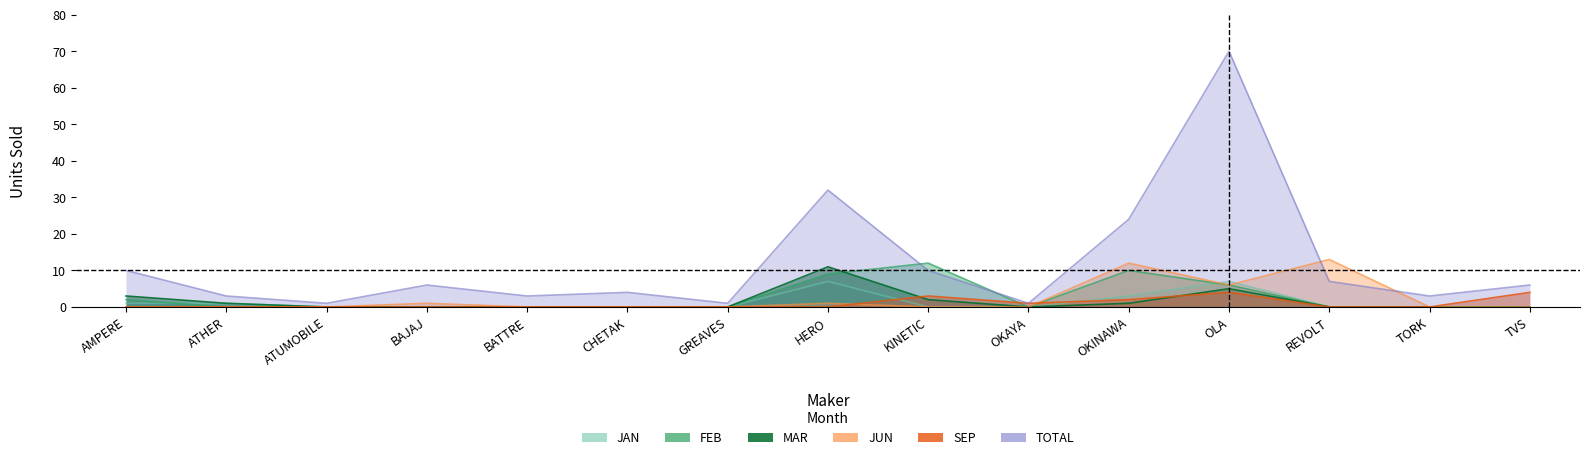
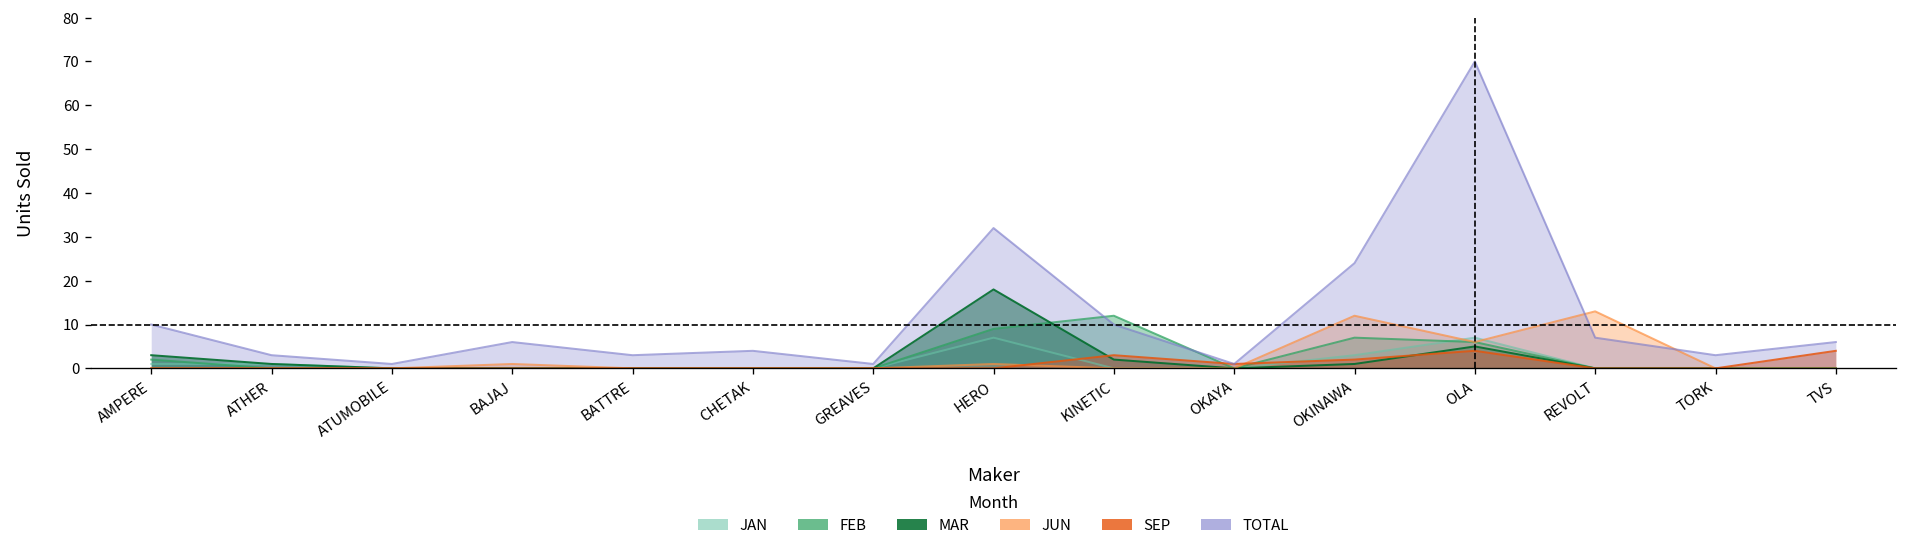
  {
    "FEB": {
      "AMPERE": 2,
      "HERO": 9,
      "KINETIC": 12,
-     "OKINAWA": 10
+     "OKINAWA": 7
    },
    "MAR": {
      "AMPERE": 3,
-     "HERO": 11,
+     "HERO": 18,
      "KINETIC": 2,
      "OKINAWA": 1,
      "OLA": 5
    },
    "JUN": {
      "BAJAJ": 1,
      "HERO": 1,
      "OKINAWA": 12,
      "REVOLT": 13
    },
    "SEP": {
      "HERO": 0,
      "KINETIC": 3,
      "OKINAWA": 2,
      "OLA": 4,
      "TVS": 4
    }
  }
